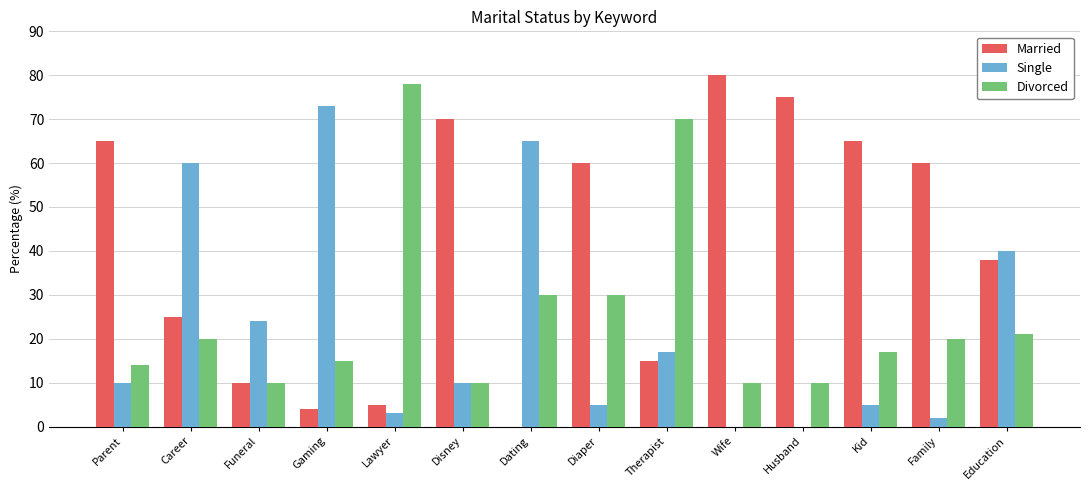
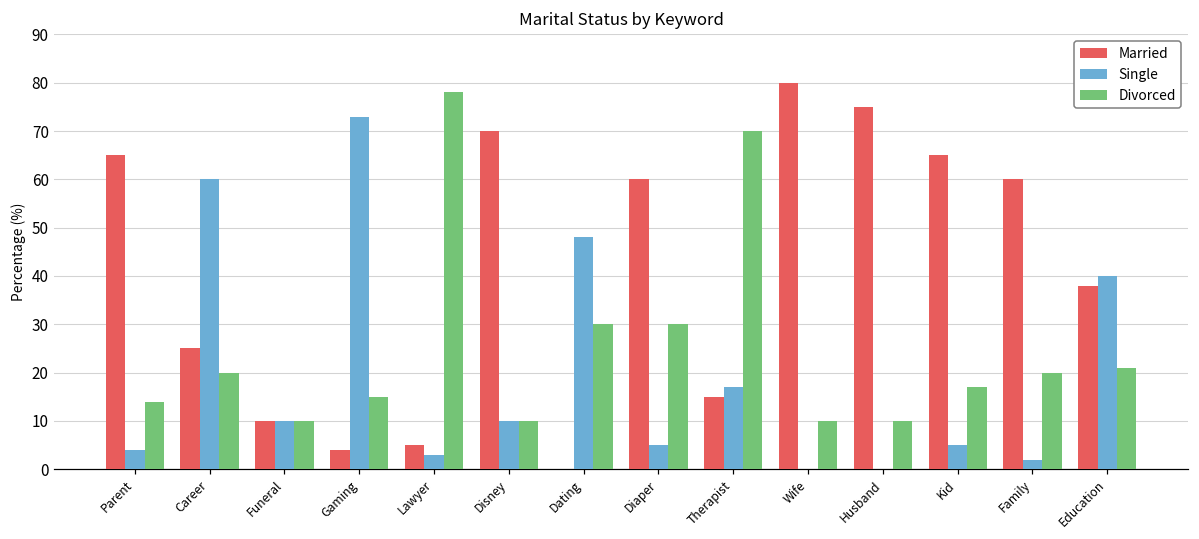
  {
    "Married": {
      "Parent": 65,
      "Career": 25,
      "Funeral": 10,
      "Gaming": 4,
      "Lawyer": 5,
      "Disney": 70,
      "Dating": 0,
      "Diaper": 60,
      "Therapist": 15,
      "Wife": 80,
      "Husband": 75,
      "Kid": 65,
      "Family": 60,
      "Education": 38
    },
    "Single": {
-     "Parent": 10,
+     "Parent": 4,
      "Career": 60,
-     "Funeral": 24,
+     "Funeral": 10,
      "Gaming": 73,
      "Lawyer": 3,
      "Disney": 10,
-     "Dating": 65,
+     "Dating": 48,
      "Diaper": 5,
      "Therapist": 17,
      "Wife": 0,
      "Husband": 0,
      "Kid": 5,
      "Family": 2,
      "Education": 40
    },
    "Divorced": {
      "Parent": 14,
      "Career": 20,
      "Funeral": 10,
      "Gaming": 15,
      "Lawyer": 78,
      "Disney": 10,
      "Dating": 30,
      "Diaper": 30,
      "Therapist": 70,
      "Wife": 10,
      "Husband": 10,
      "Kid": 17,
      "Family": 20,
      "Education": 21
    }
  }
